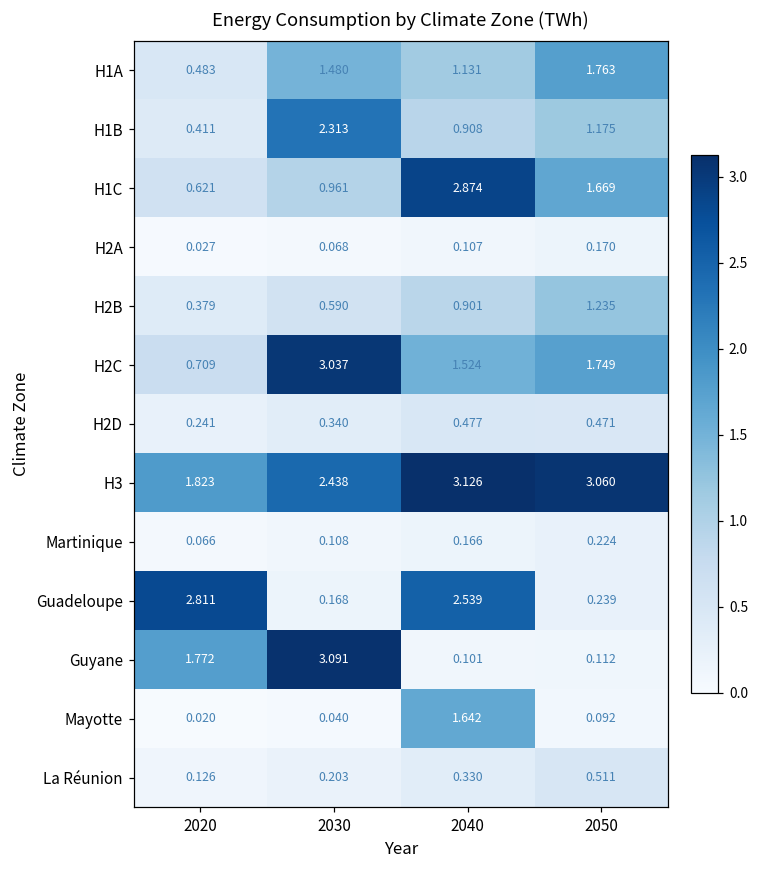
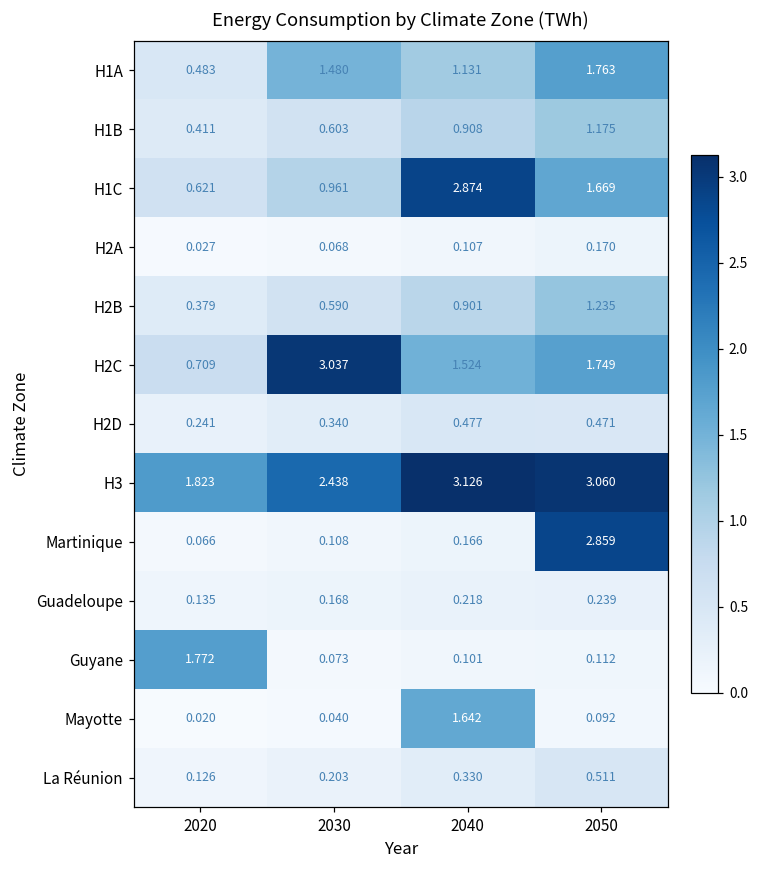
  {
    "H1A": {
      "2020": 0.483,
      "2030": 1.480,
      "2040": 1.131,
      "2050": 1.763
    },
    "H1B": {
      "2020": 0.411,
-     "2030": 2.313,
+     "2030": 0.603,
      "2040": 0.908,
      "2050": 1.175
    },
    "H1C": {
      "2020": 0.621,
      "2030": 0.961,
      "2040": 2.874,
      "2050": 1.669
    },
    "H2A": {
      "2020": 0.027,
      "2030": 0.068,
      "2040": 0.107,
      "2050": 0.170
    },
    "H2B": {
      "2020": 0.379,
      "2030": 0.590,
      "2040": 0.901,
      "2050": 1.235
    },
    "H2C": {
      "2020": 0.709,
      "2030": 3.037,
      "2050": 1.749
    },
    "H2D": {
      "2020": 0.241,
      "2030": 0.340,
      "2040": 0.477,
      "2050": 0.471
    },
    "H3": {
      "2020": 1.823,
      "2030": 2.438,
      "2040": 3.126,
      "2050": 3.060
    },
    "Martinique": {
      "2020": 0.066,
      "2030": 0.108,
      "2040": 0.166,
-     "2050": 0.224
+     "2050": 2.859
    },
    "Guadeloupe": {
-     "2020": 2.811,
+     "2020": 0.135,
      "2030": 0.168,
-     "2040": 2.539,
+     "2040": 0.218,
      "2050": 0.239
    },
    "Guyane": {
      "2020": 1.772,
-     "2030": 3.091,
+     "2030": 0.073,
      "2040": 0.101,
      "2050": 0.112
    },
    "Mayotte": {
      "2020": 0.020,
      "2030": 0.040,
      "2040": 1.642,
      "2050": 0.092
    },
    "La Réunion": {
      "2020": 0.126,
      "2030": 0.203,
      "2040": 0.330,
      "2050": 0.511
    }
  }
